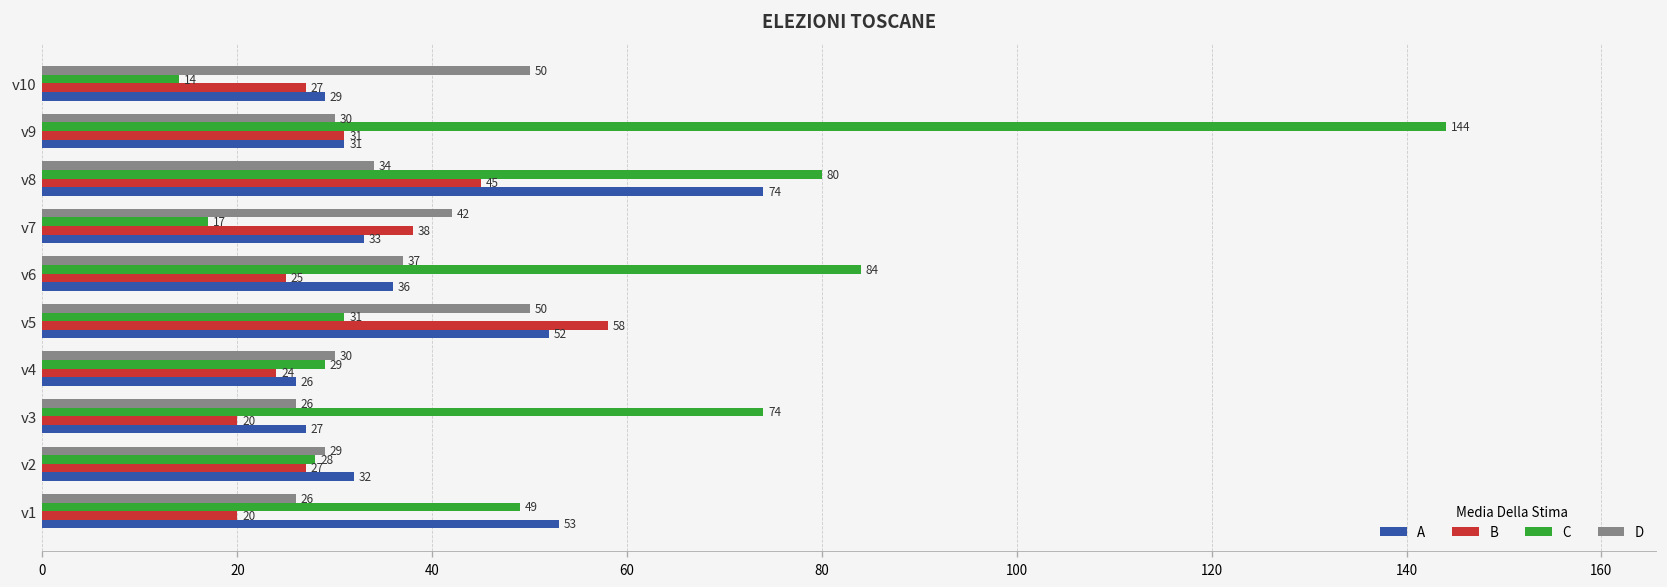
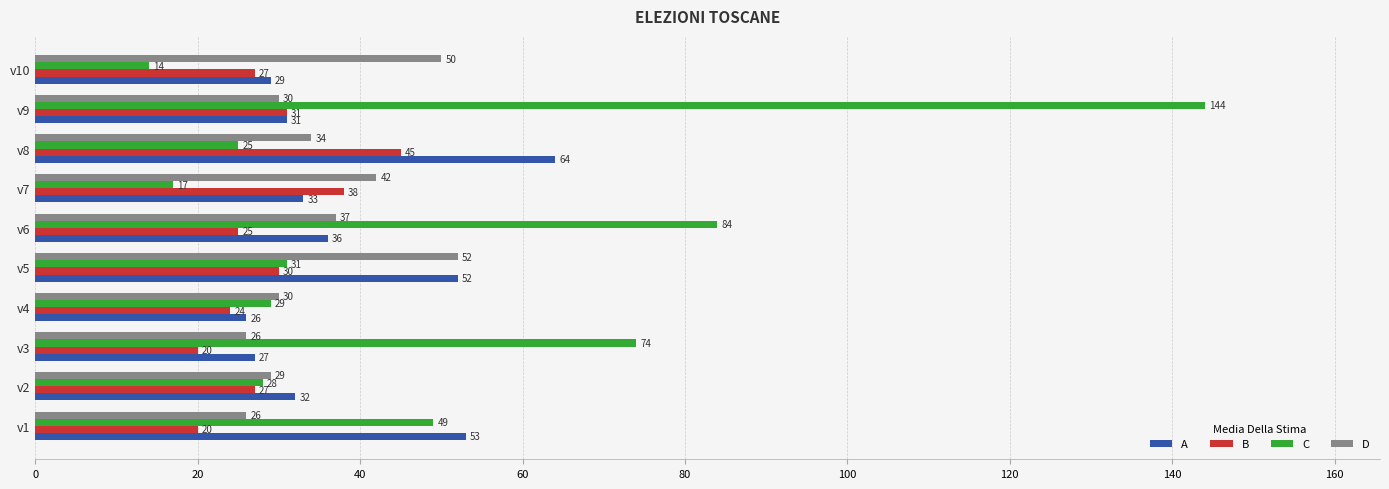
  {
    "A": {
      "v10": 29,
-     "v8": 74,
+     "v8": 64,
      "v7": 33,
      "v6": 36,
      "v5": 52,
      "v4": 26,
      "v3": 27,
      "v2": 32,
      "v1": 53
    },
    "B": {
      "v10": 27,
      "v8": 45,
      "v7": 38,
      "v6": 25,
-     "v5": 58,
+     "v5": 30,
      "v4": 24,
      "v3": 20,
      "v2": 27,
      "v1": 20
    },
    "C": {
      "v10": 14,
      "v9": 144,
-     "v8": 80,
+     "v8": 25,
      "v7": 17,
      "v6": 84,
      "v5": 31,
      "v4": 29,
      "v3": 74,
      "v2": 28,
      "v1": 49
    },
    "D": {
      "v10": 50,
      "v9": 30,
      "v8": 34,
      "v7": 42,
      "v6": 37,
-     "v5": 50,
+     "v5": 52,
      "v4": 30,
      "v3": 26,
      "v2": 29,
      "v1": 26
    }
  }
